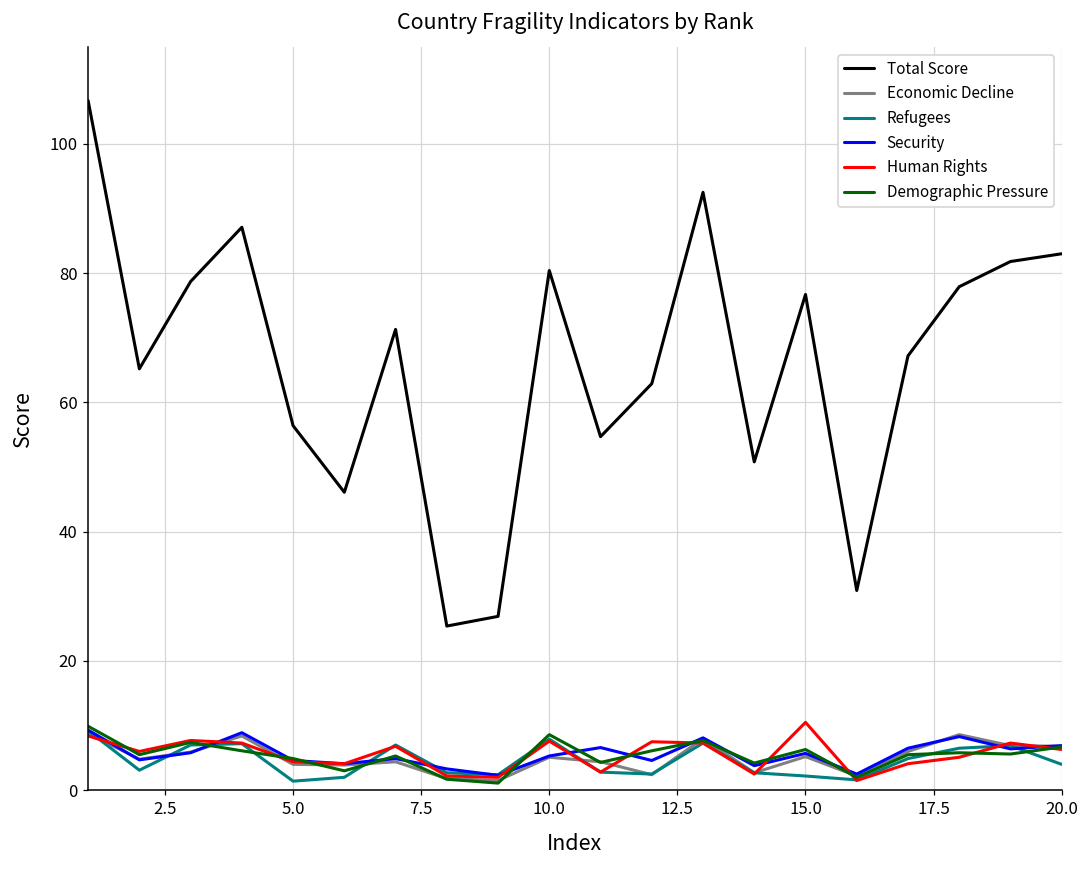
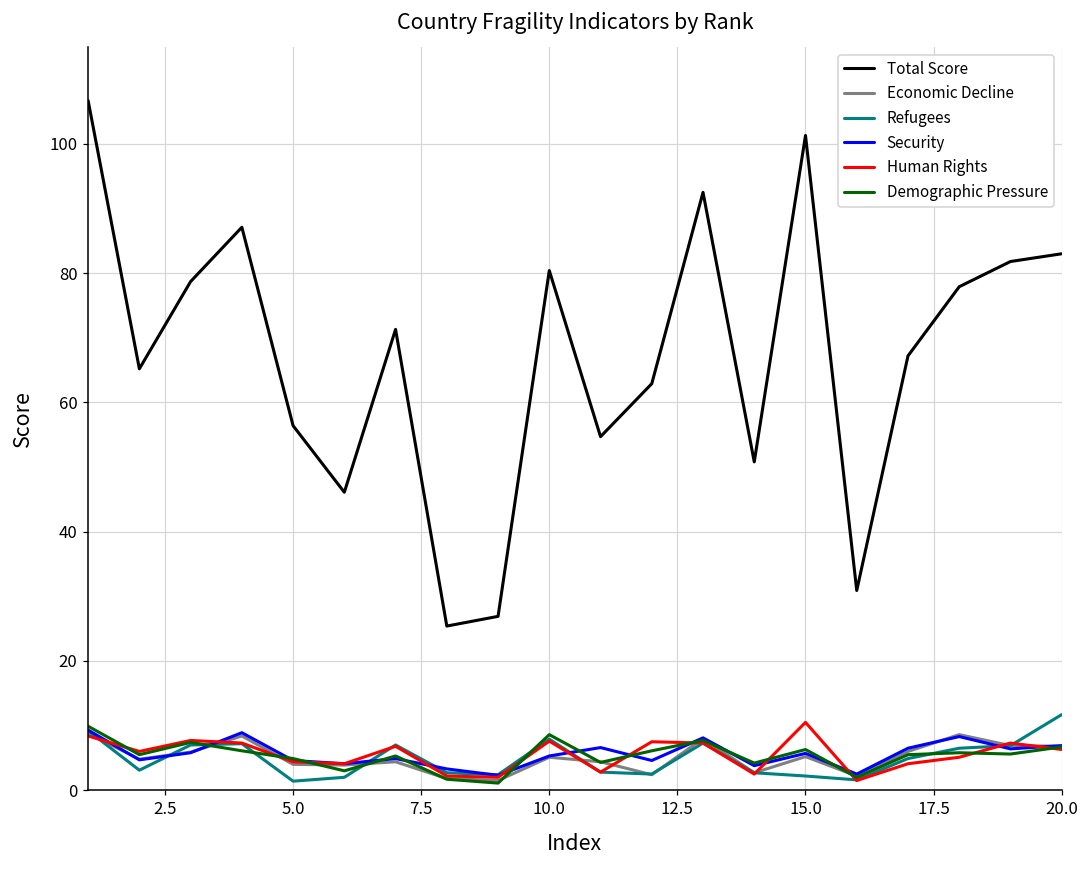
  {
    "Total Score": {
      "5.0": 56,
      "10.0": 80,
-     "15.0": 77,
+     "15.0": 101,
      "20.0": 83
    },
    "Economic Decline": {
      "15.0": 5
    },
    "Refugees": {
      "5.0": 1,
      "15.0": 2,
-     "20.0": 4
+     "20.0": 12
    },
    "Security": {
      "15.0": 6
    },
    "Human Rights": {
      "15.0": 11
    },
    "Demographic Pressure": {
      "10.0": 9,
      "15.0": 6
    }
  }
